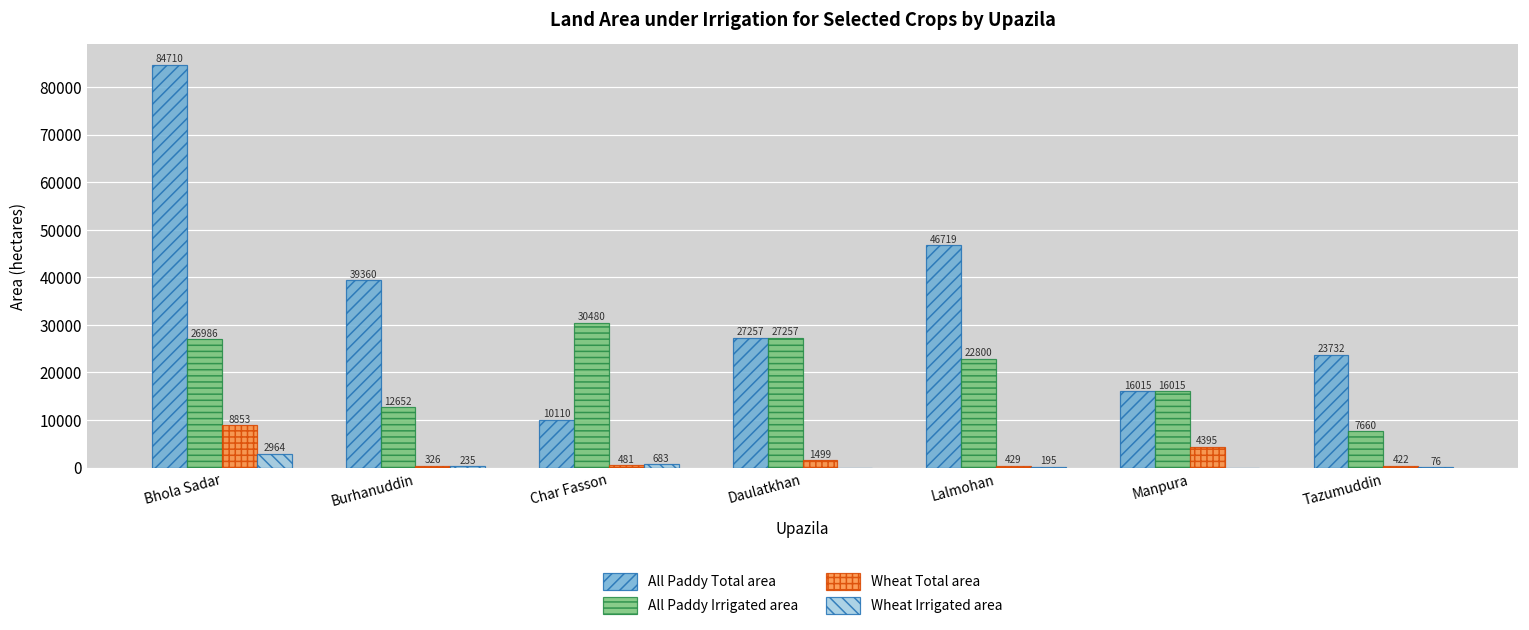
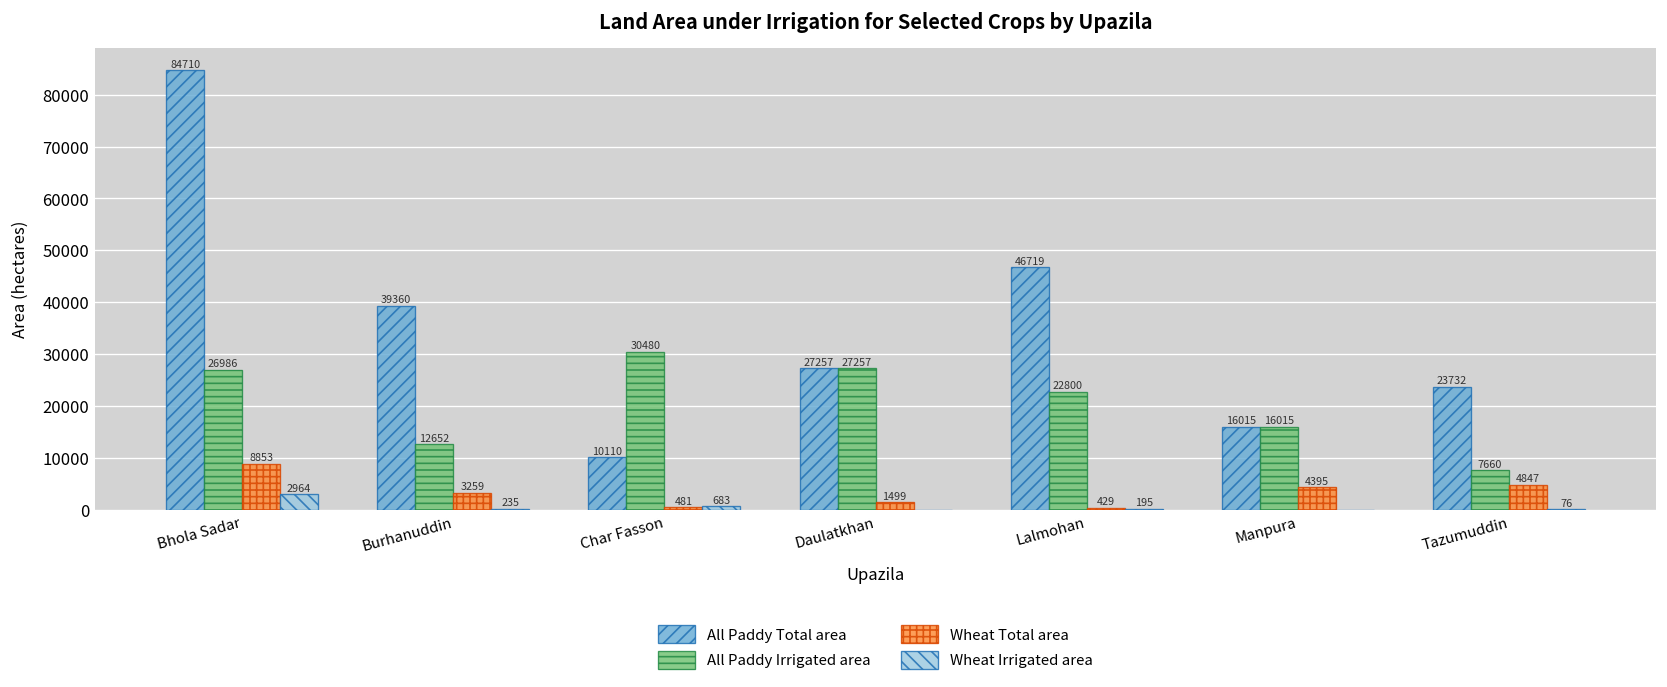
  {
    "All Paddy Irrigated area": {
      "Bhola Sadar": 26986,
      "Burhanuddin": 12652,
      "Char Fasson": 30480,
      "Daulatkhan": 27257,
      "Lalmohan": 22800,
      "Manpura": 16015,
      "Tazumuddin": 7660
    },
    "Wheat Total area": {
      "Bhola Sadar": 8853,
-     "Burhanuddin": 326,
+     "Burhanuddin": 3259,
      "Char Fasson": 481,
      "Daulatkhan": 1499,
      "Lalmohan": 429,
      "Manpura": 4395,
-     "Tazumuddin": 422
+     "Tazumuddin": 4847
    }
  }
